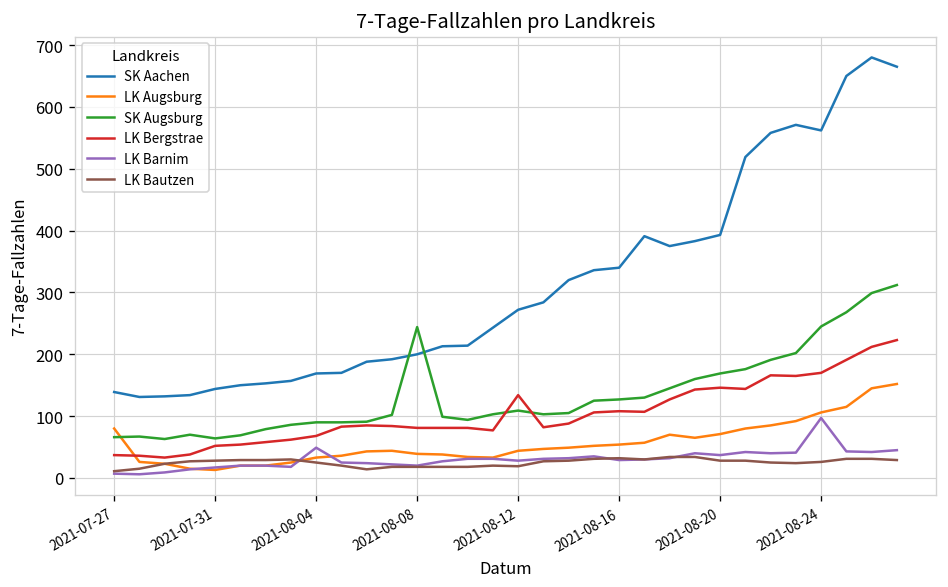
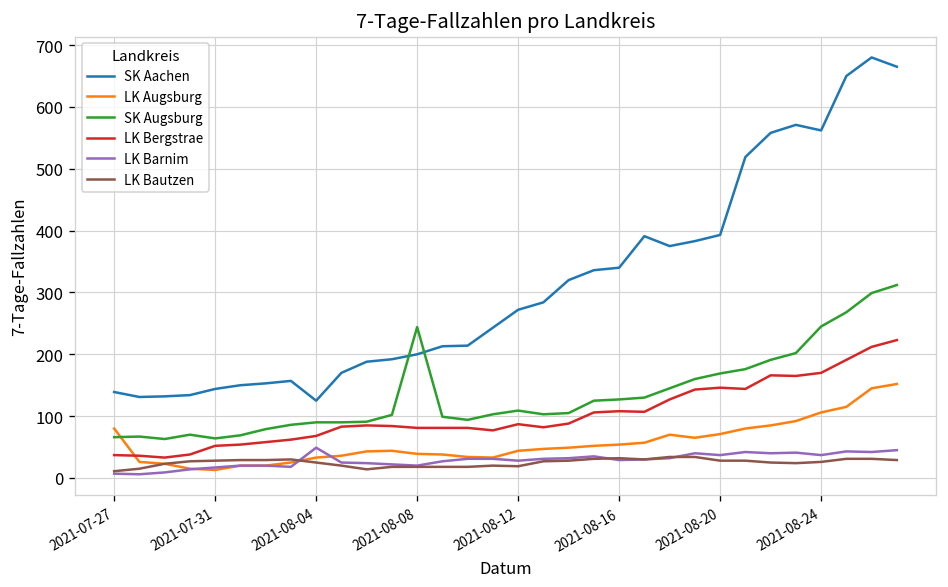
  {
    "SK Aachen": {
      "2021-07-27": 140,
      "2021-07-31": 140,
-     "2021-08-04": 170,
+     "2021-08-04": 130,
      "2021-08-08": 200,
      "2021-08-12": 270,
      "2021-08-16": 340,
      "2021-08-20": 390,
      "2021-08-24": 560
    },
    "LK Augsburg": {
      "2021-07-27": 80,
      "2021-08-04": 30,
      "2021-08-08": 40,
      "2021-08-12": 40,
      "2021-08-16": 50,
      "2021-08-20": 70,
      "2021-08-24": 110
    },
    "SK Augsburg": {
      "2021-07-27": 70,
      "2021-07-31": 60,
      "2021-08-04": 90,
      "2021-08-08": 240,
      "2021-08-12": 110,
      "2021-08-16": 130,
      "2021-08-20": 170,
      "2021-08-24": 250
    },
    "LK Bergstrae": {
      "2021-07-27": 40,
      "2021-07-31": 50,
      "2021-08-04": 70,
      "2021-08-08": 80,
-     "2021-08-12": 130,
+     "2021-08-12": 90,
      "2021-08-16": 110,
      "2021-08-20": 150,
      "2021-08-24": 170
    },
    "LK Barnim": {
      "2021-08-04": 50,
      "2021-08-12": 30,
      "2021-08-20": 40,
-     "2021-08-24": 100
+     "2021-08-24": 40
    },
    "LK Bautzen": {
      "2021-07-31": 30,
      "2021-08-04": 30,
      "2021-08-12": 20,
      "2021-08-20": 30,
      "2021-08-24": 30
    }
  }
